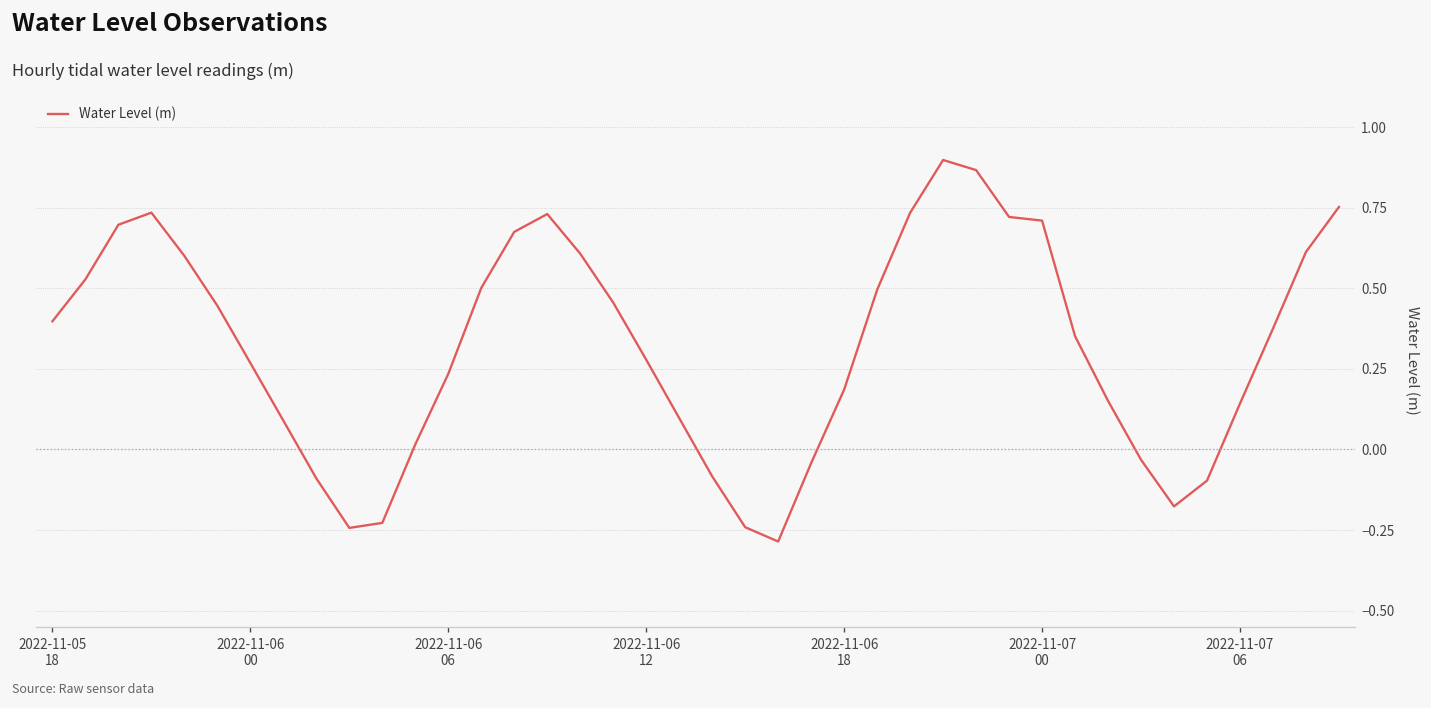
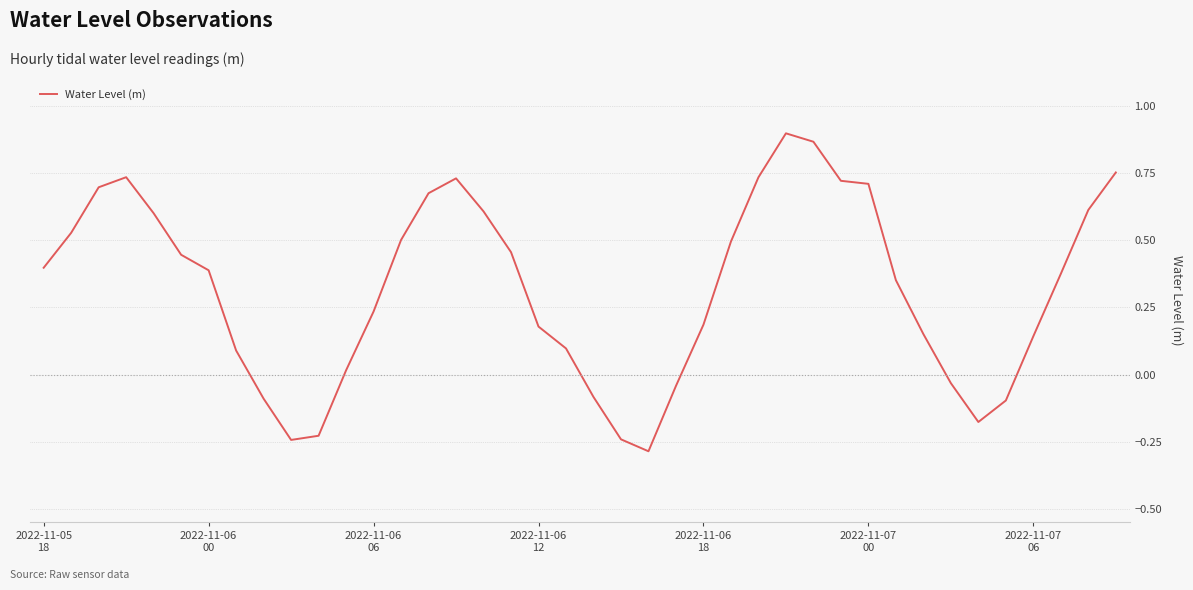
  {
    "2022-11-05 18": 0.40,
-   "2022-11-06 00": 0.27,
+   "2022-11-06 00": 0.39,
    "2022-11-06 06": 0.23,
-   "2022-11-06 12": 0.28,
+   "2022-11-06 12": 0.18,
    "2022-11-06 18": 0.19,
    "2022-11-07 00": 0.71,
    "2022-11-07 06": 0.14
  }
